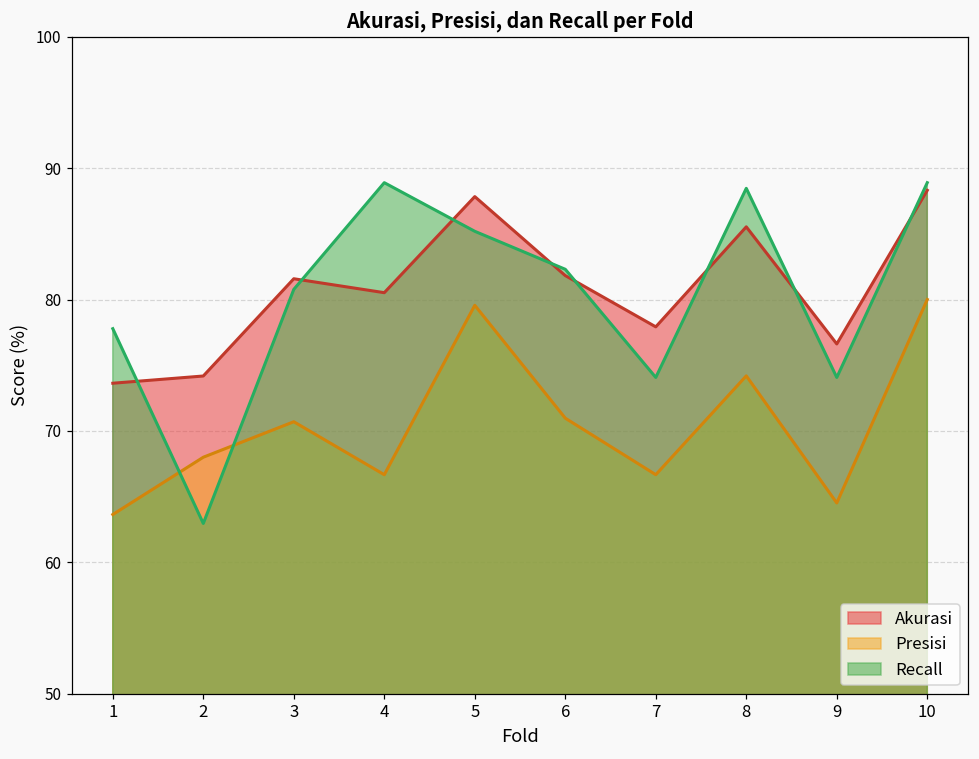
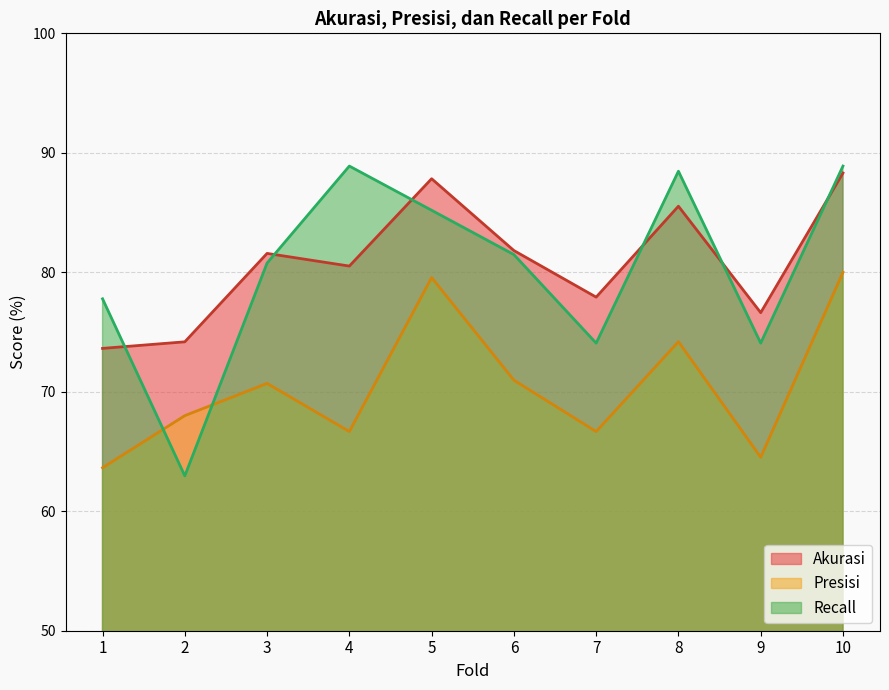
  {
    "Akurasi": {
      "1": 73.6,
      "2": 74.2,
      "3": 81.6,
      "4": 80.5,
      "5": 87.8,
      "6": 81.8,
      "7": 77.9,
      "8": 85.5,
      "9": 76.6,
      "10": 88.3
    },
    "Presisi": {
      "1": 63.6,
      "2": 68.0,
      "3": 70.7,
      "4": 66.7,
      "5": 79.6,
      "6": 71.0,
      "7": 66.7,
      "8": 74.2,
      "9": 64.5,
      "10": 80.0
    },
    "Recall": {
      "1": 77.8,
      "2": 63.0,
      "3": 80.8,
      "4": 88.9,
      "5": 85.2,
-     "6": 82.3,
+     "6": 81.5,
      "7": 74.1,
      "8": 88.5,
      "9": 74.1,
      "10": 88.9
    }
  }
